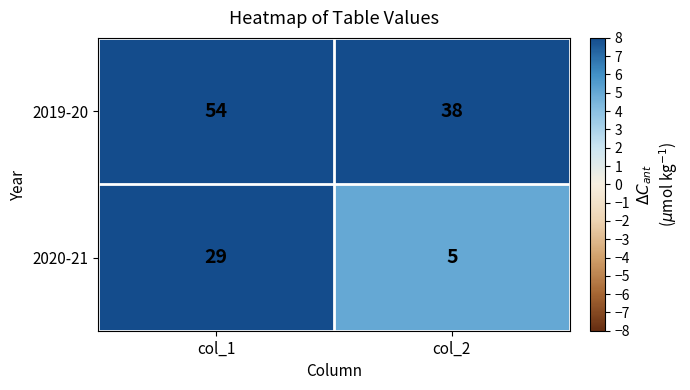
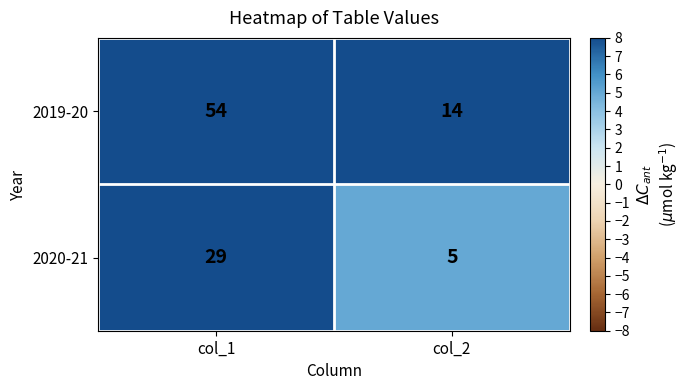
  {
    "2019-20": {
      "col_1": 54,
-     "col_2": 38
+     "col_2": 14
    },
    "2020-21": {
      "col_1": 29,
      "col_2": 5
    }
  }
